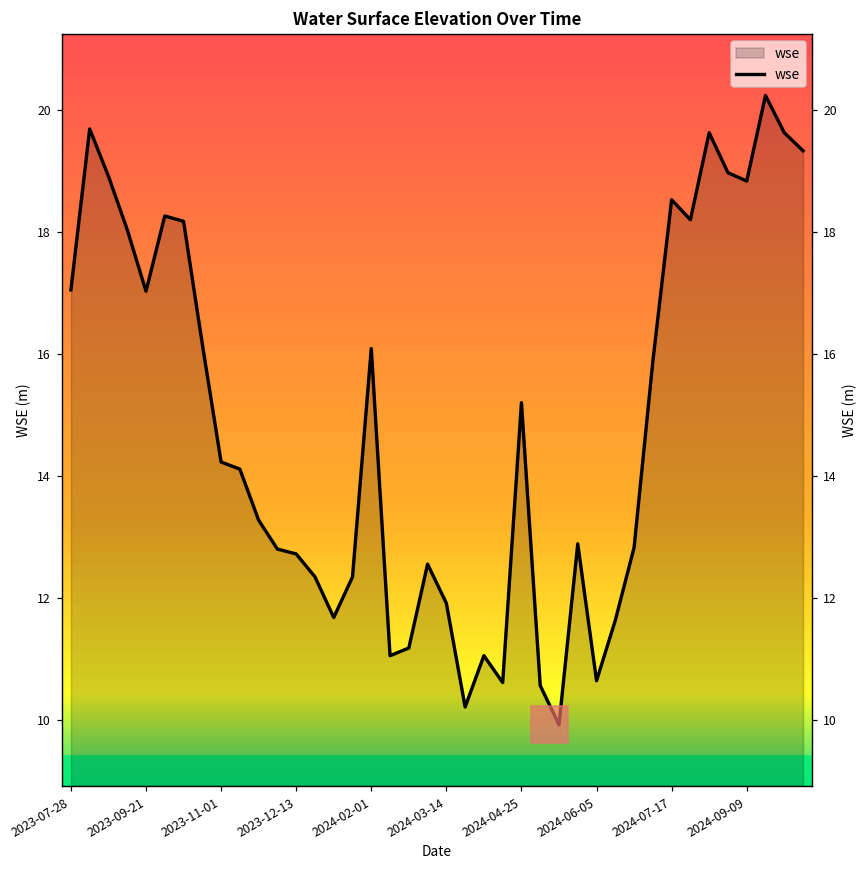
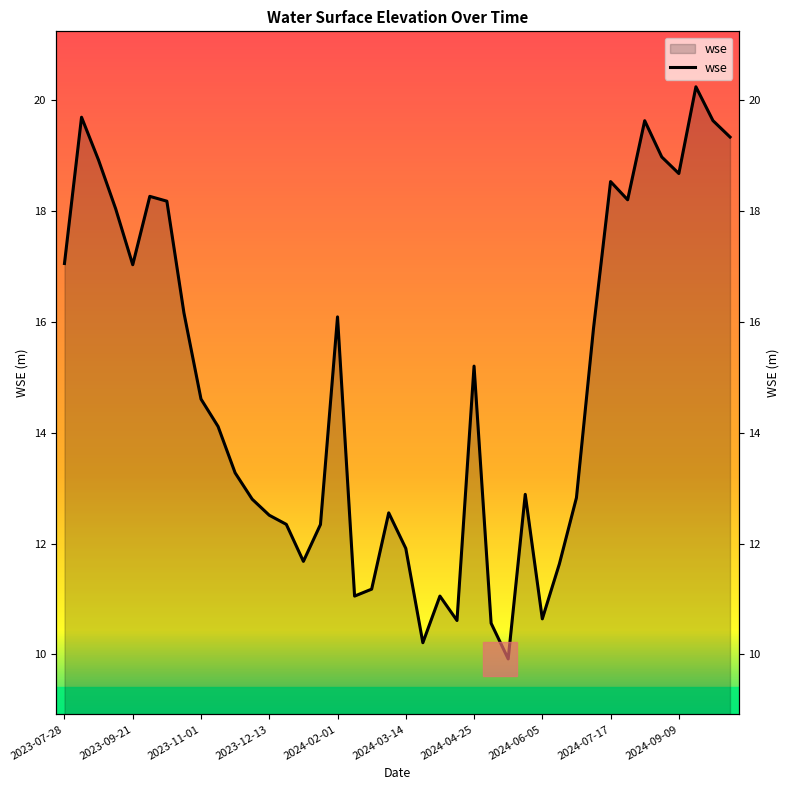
  {
    "2023-07-28": 17.0,
    "2023-09-21": 17.0,
-   "2023-11-01": 14.2,
-   "2023-12-13": 12.7,
+   "2023-11-01": 14.6,
+   "2023-12-13": 12.5,
    "2024-02-01": 16.1,
    "2024-03-14": 11.9,
    "2024-04-25": 15.2,
    "2024-06-05": 10.6,
    "2024-07-17": 18.5,
-   "2024-09-09": 18.8
+   "2024-09-09": 18.7
  }
